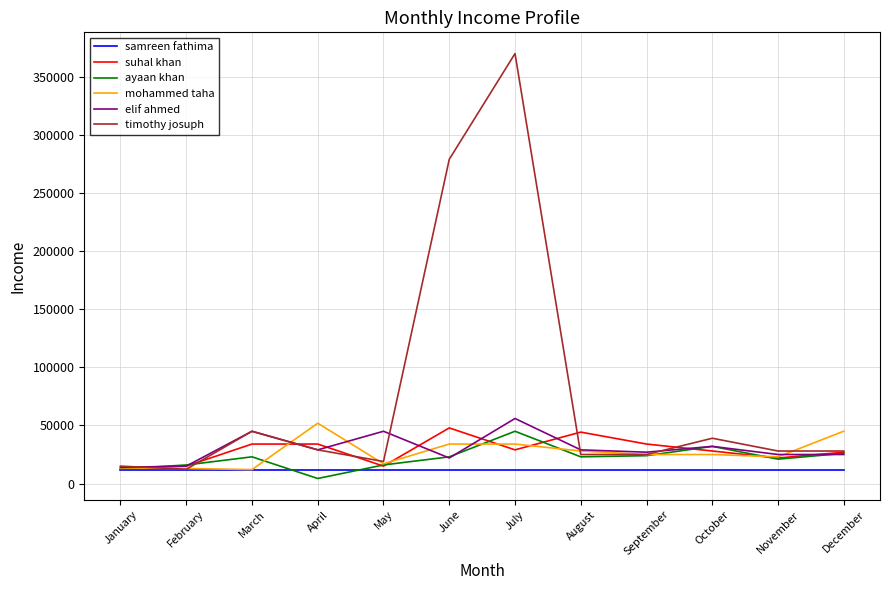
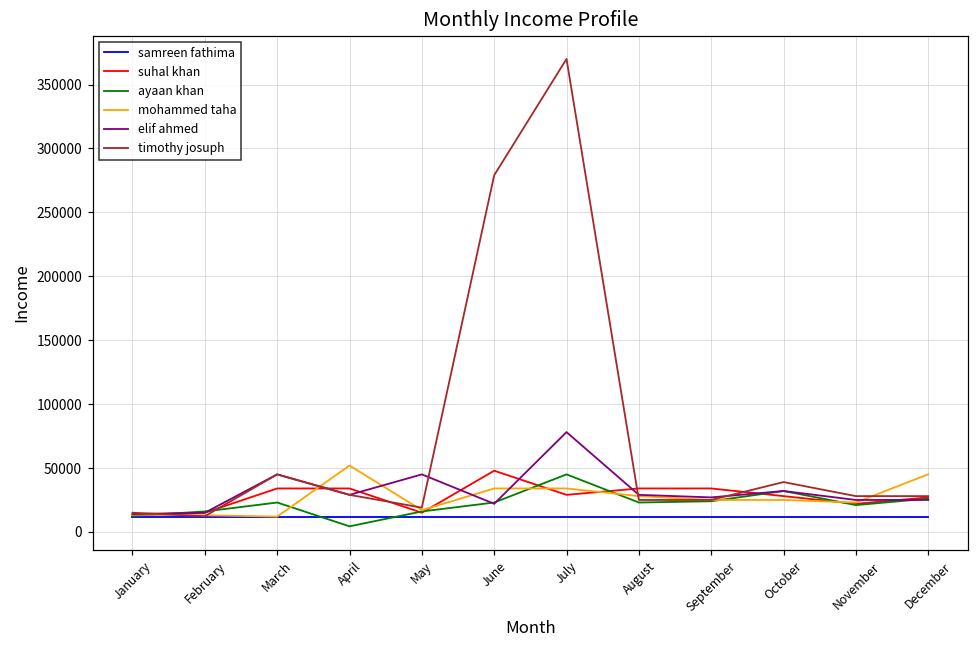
  {
    "samreen fathima": {
      "April": 12000,
      "May": 12000,
      "June": 12000,
      "July": 12000,
      "August": 12000,
      "September": 12000,
      "October": 12000,
      "November": 12000,
      "December": 12000
    },
    "suhal khan": {
      "March": 34000,
      "April": 34000,
      "June": 48000,
      "July": 29000,
-     "August": 44000,
+     "August": 34000,
      "September": 34000,
      "October": 28000
    },
    "ayaan khan": {
      "March": 23000,
      "April": 4000,
      "July": 45000
    },
    "mohammed taha": {
      "April": 52000,
      "June": 34000,
      "July": 34000,
      "October": 25000,
      "December": 45000
    },
    "elif ahmed": {
      "May": 45000,
-     "July": 56000
+     "July": 78000
    },
    "timothy josuph": {
      "June": 279000,
      "July": 370000,
      "October": 39000,
      "November": 28000
    }
  }
